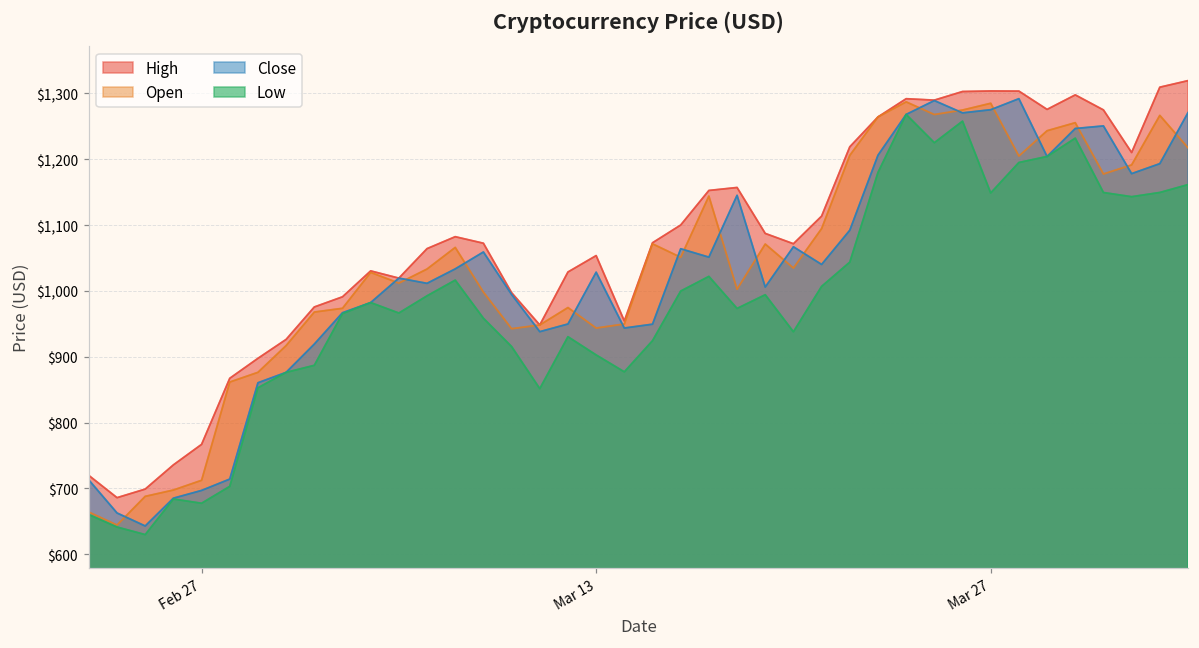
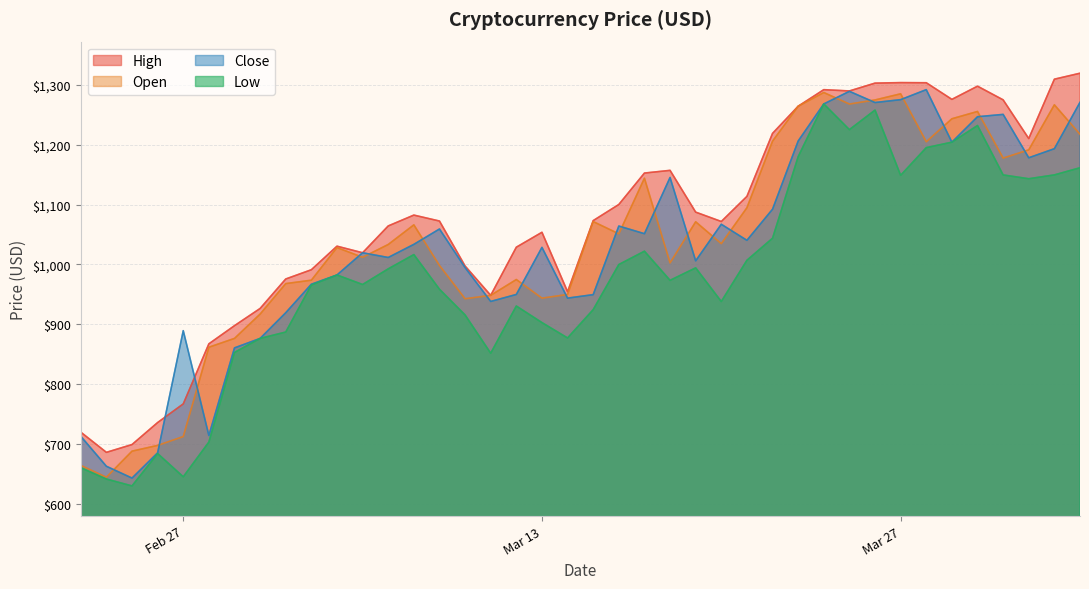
  {
    "Close": {
-     "Feb 27": "$700",
+     "Feb 27": "$890",
      "Mar 13": "$1,030",
      "Mar 27": "$1,280"
    },
    "Low": {
-     "Feb 27": "$680",
+     "Feb 27": "$650",
      "Mar 13": "$900",
      "Mar 27": "$1,150"
    }
  }
